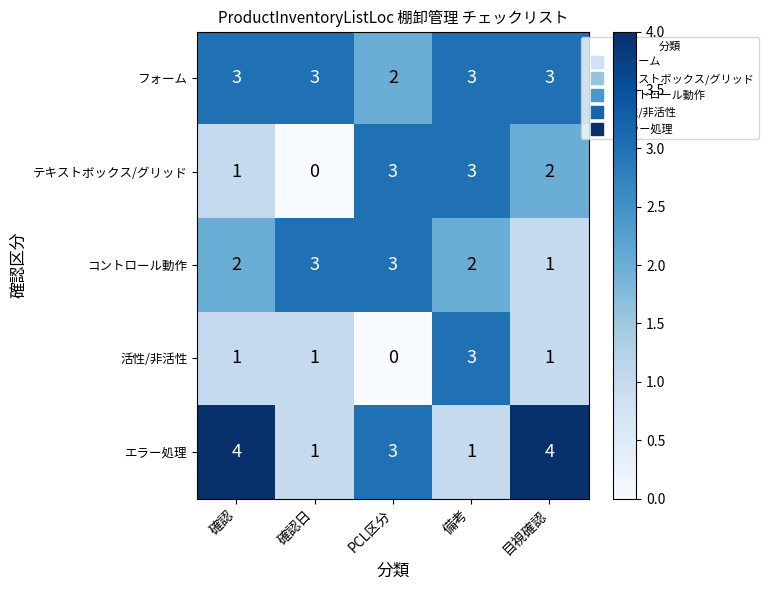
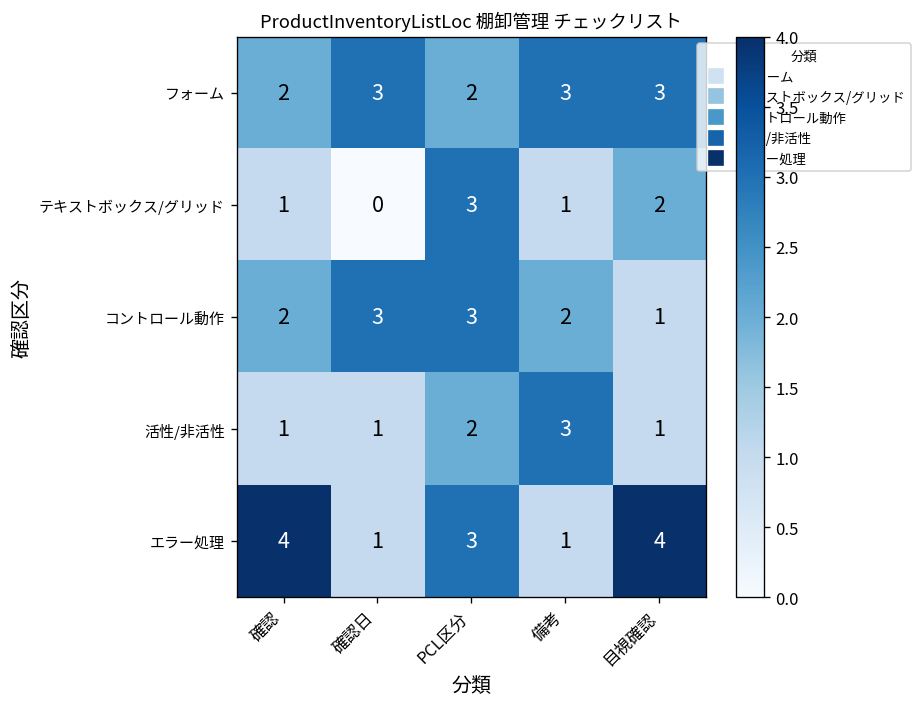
  {
    "フォーム": {
-     "確認": 3,
+     "確認": 2,
      "確認日": 3,
      "PCL区分": 2,
      "備考": 3,
      "目視確認": 3
    },
    "テキストボックス/グリッド": {
      "確認": 1,
      "確認日": 0,
      "PCL区分": 3,
-     "備考": 3,
+     "備考": 1,
      "目視確認": 2
    },
    "コントロール動作": {
      "確認": 2,
      "確認日": 3,
      "PCL区分": 3,
      "備考": 2,
      "目視確認": 1
    },
    "活性/非活性": {
      "確認": 1,
      "確認日": 1,
-     "PCL区分": 0,
+     "PCL区分": 2,
      "備考": 3,
      "目視確認": 1
    },
    "エラー処理": {
      "確認": 4,
      "確認日": 1,
      "PCL区分": 3,
      "備考": 1,
      "目視確認": 4
    }
  }
